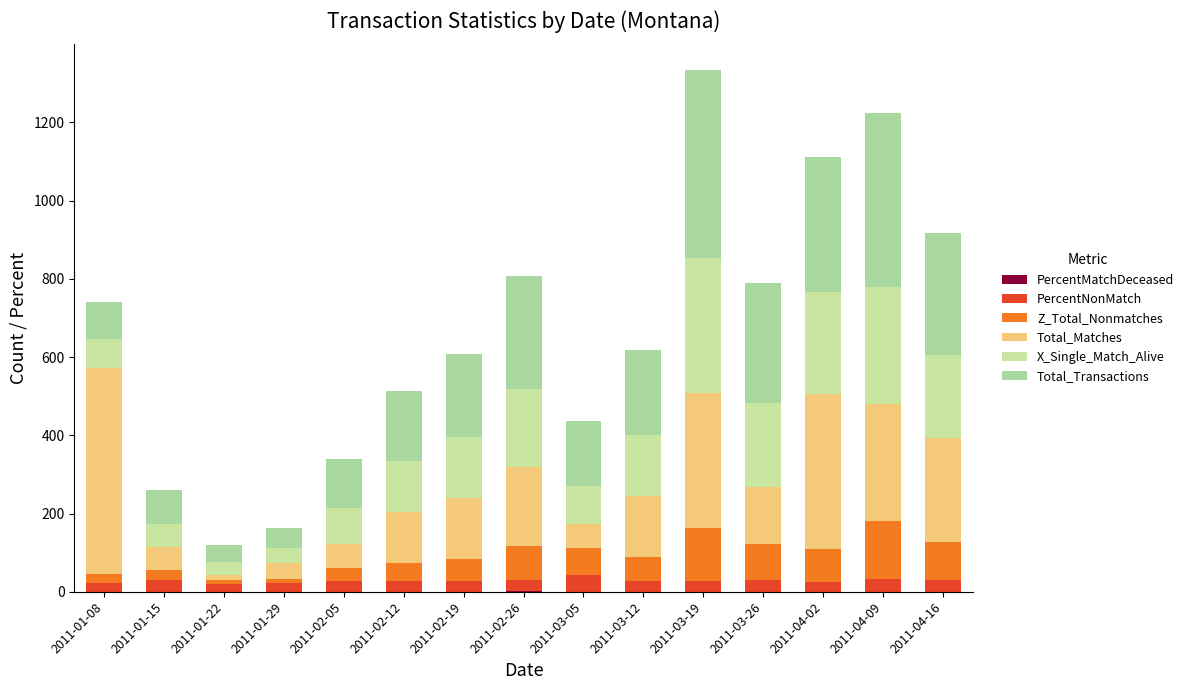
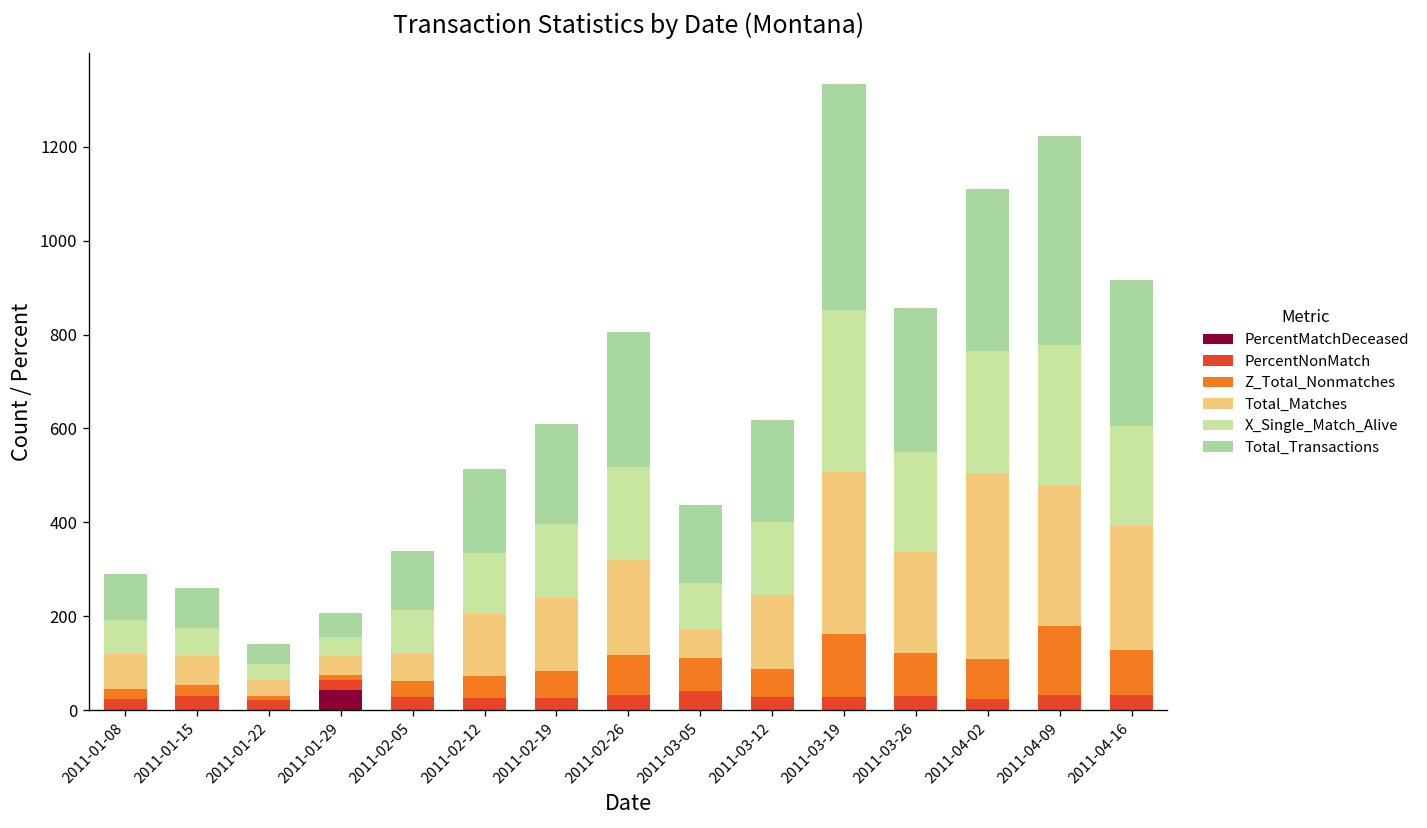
  {
    "PercentMatchDeceased": {
      "2011-01-08": 0,
      "2011-01-15": 0,
      "2011-01-22": 0,
-     "2011-01-29": 0,
+     "2011-01-29": 40,
      "2011-02-05": 0,
      "2011-02-12": 0,
      "2011-02-19": 0,
      "2011-03-05": 0,
      "2011-03-12": 0,
      "2011-03-19": 0,
      "2011-03-26": 0,
      "2011-04-02": 0,
      "2011-04-09": 0,
      "2011-04-16": 0
    },
    "Total_Matches": {
-     "2011-01-08": 530,
+     "2011-01-08": 70,
      "2011-01-15": 60,
-     "2011-01-22": 10,
+     "2011-01-22": 30,
      "2011-01-29": 40,
      "2011-02-05": 60,
      "2011-02-12": 130,
      "2011-02-19": 160,
      "2011-02-26": 200,
      "2011-03-05": 60,
      "2011-03-12": 160,
      "2011-03-19": 350,
-     "2011-03-26": 150,
+     "2011-03-26": 210,
      "2011-04-02": 400,
      "2011-04-09": 300,
      "2011-04-16": 260
    }
  }
